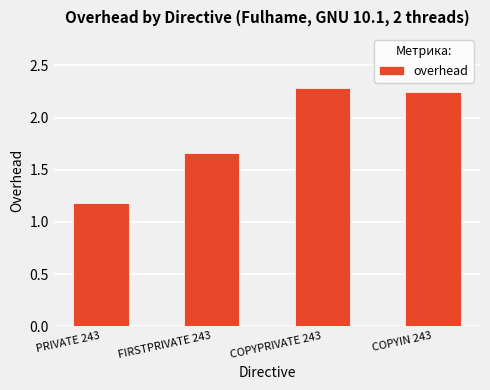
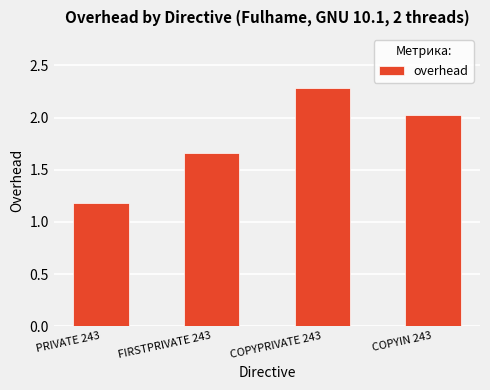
  {
    "PRIVATE 243": 1.18,
    "FIRSTPRIVATE 243": 1.66,
    "COPYPRIVATE 243": 2.29,
-   "COPYIN 243": 2.25
+   "COPYIN 243": 2.02
  }
